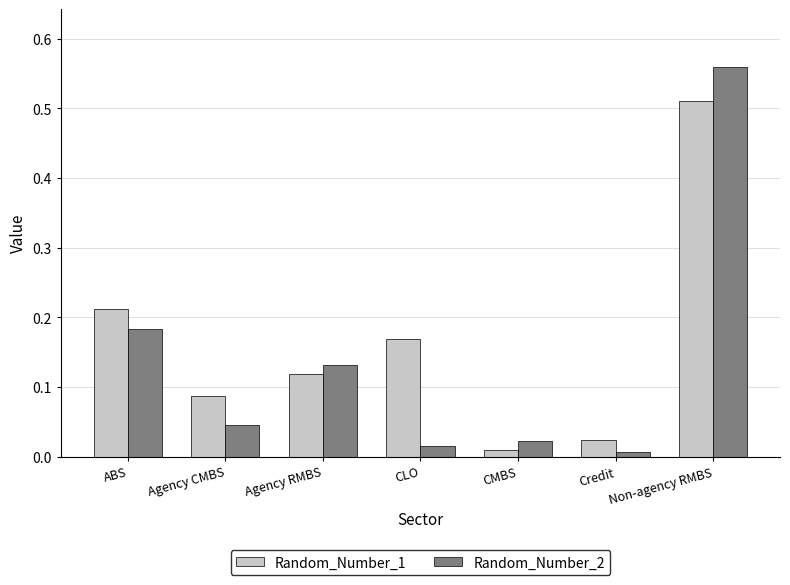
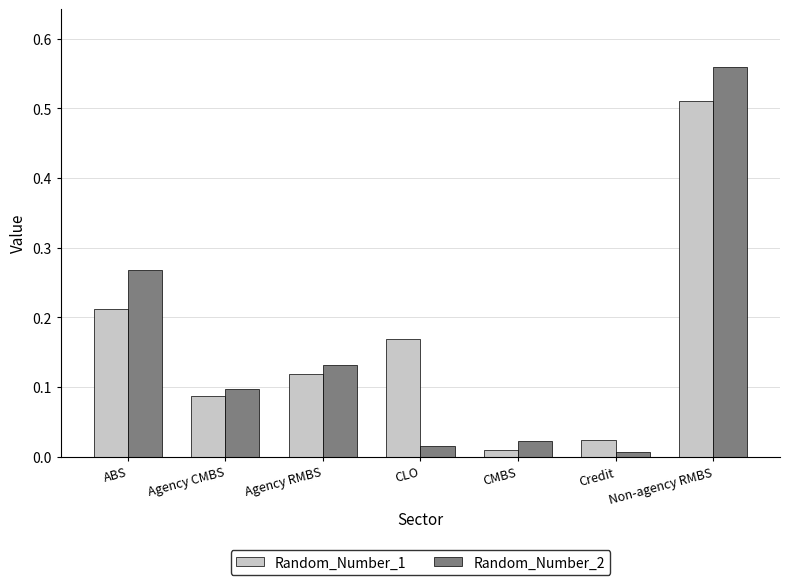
  {
    "Random_Number_1": {
      "ABS": 0.21,
      "Agency CMBS": 0.09,
      "Agency RMBS": 0.12,
      "CLO": 0.17,
      "CMBS": 0.01,
      "Credit": 0.02,
      "Non-agency RMBS": 0.51
    },
    "Random_Number_2": {
-     "ABS": 0.18,
-     "Agency CMBS": 0.05,
+     "ABS": 0.27,
+     "Agency CMBS": 0.10,
      "Agency RMBS": 0.13,
      "CLO": 0.02,
      "CMBS": 0.02,
      "Credit": 0.01,
      "Non-agency RMBS": 0.56
    }
  }
